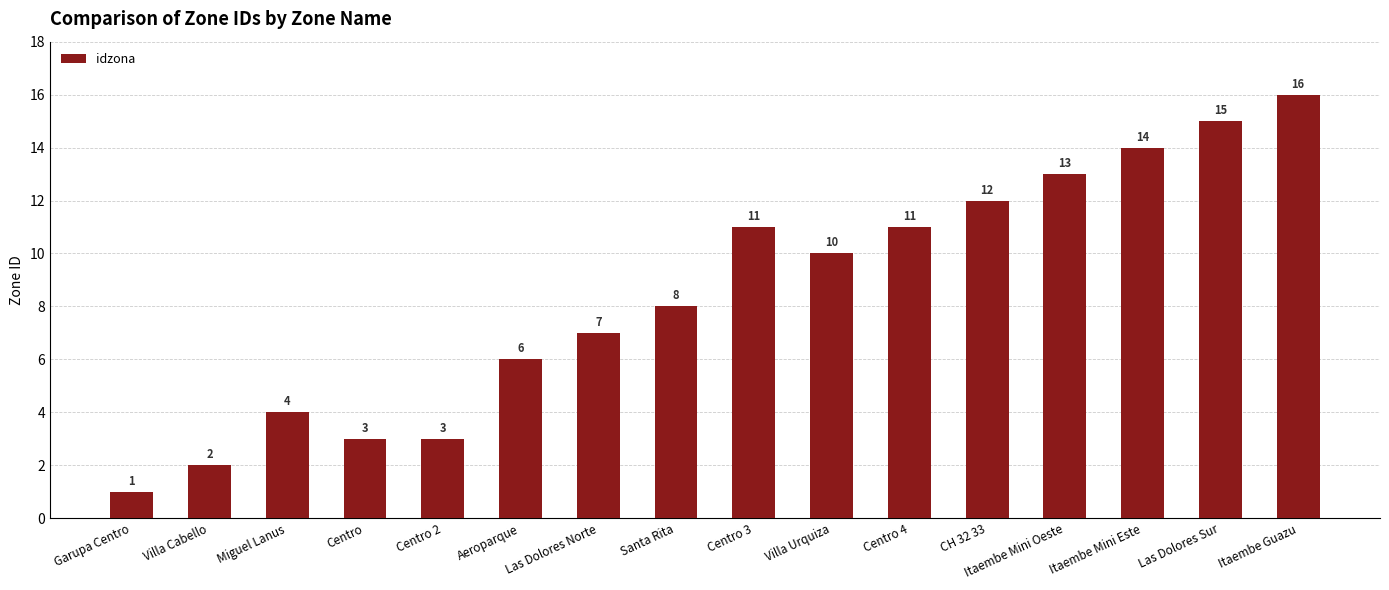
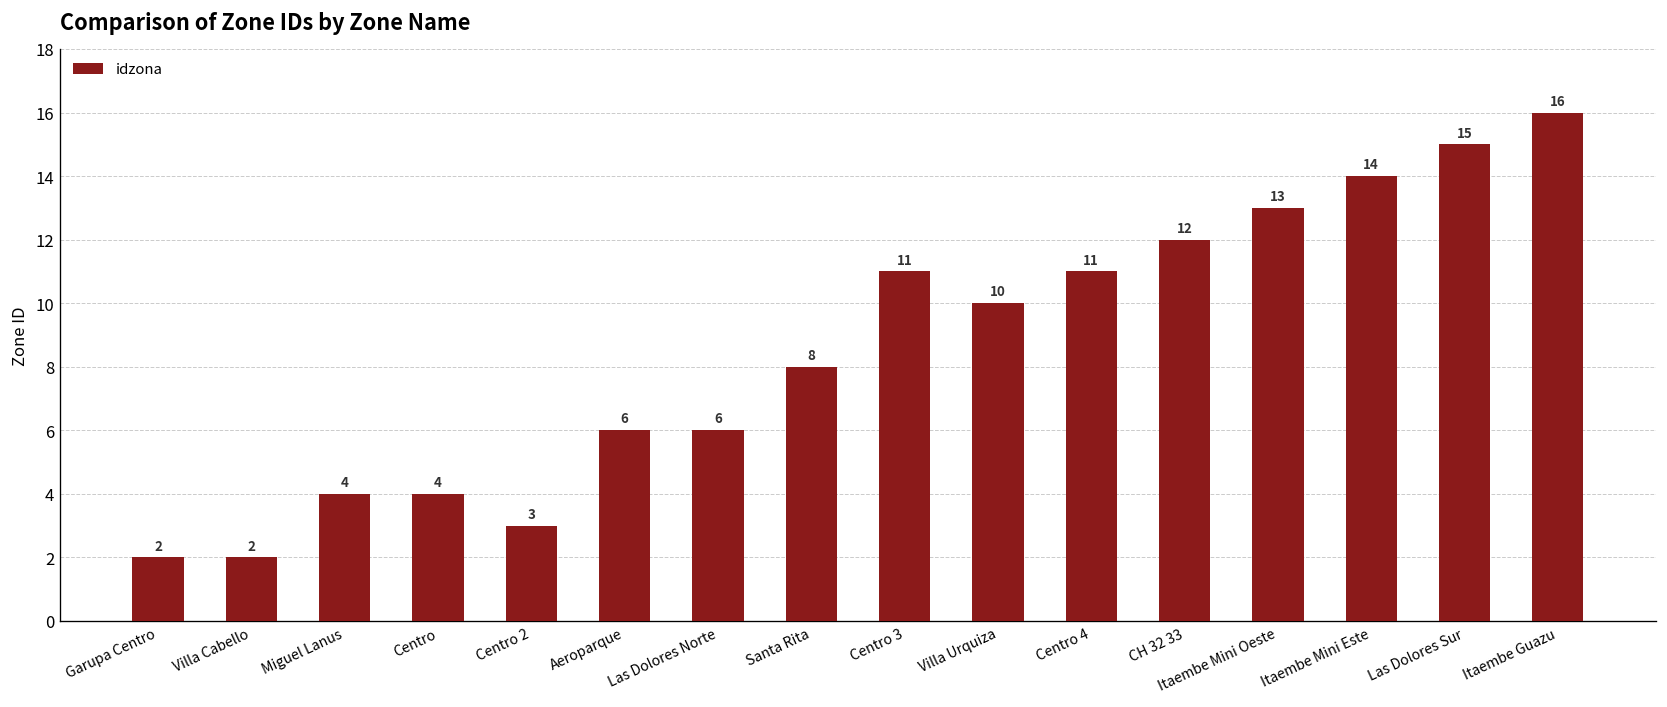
  {
-   "Garupa Centro": 1,
+   "Garupa Centro": 2,
    "Villa Cabello": 2,
    "Miguel Lanus": 4,
-   "Centro": 3,
+   "Centro": 4,
    "Centro 2": 3,
    "Aeroparque": 6,
-   "Las Dolores Norte": 7,
+   "Las Dolores Norte": 6,
    "Santa Rita": 8,
    "Centro 3": 11,
    "Villa Urquiza": 10,
    "Centro 4": 11,
    "CH 32 33": 12,
    "Itaembe Mini Oeste": 13,
    "Itaembe Mini Este": 14,
    "Las Dolores Sur": 15,
    "Itaembe Guazu": 16
  }
